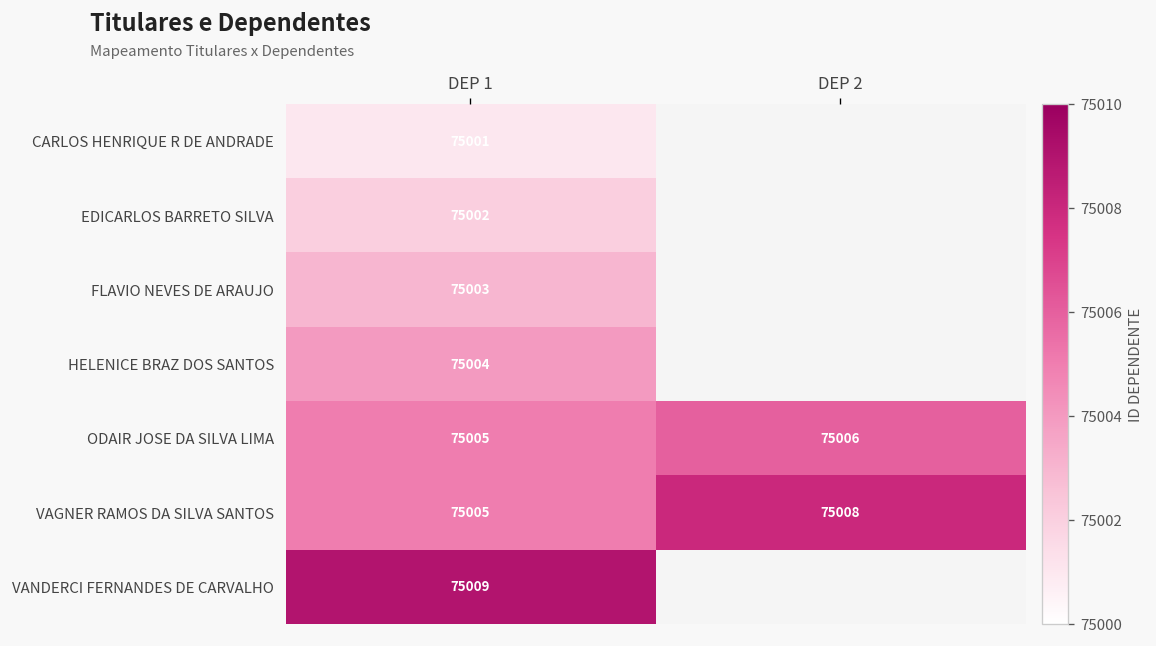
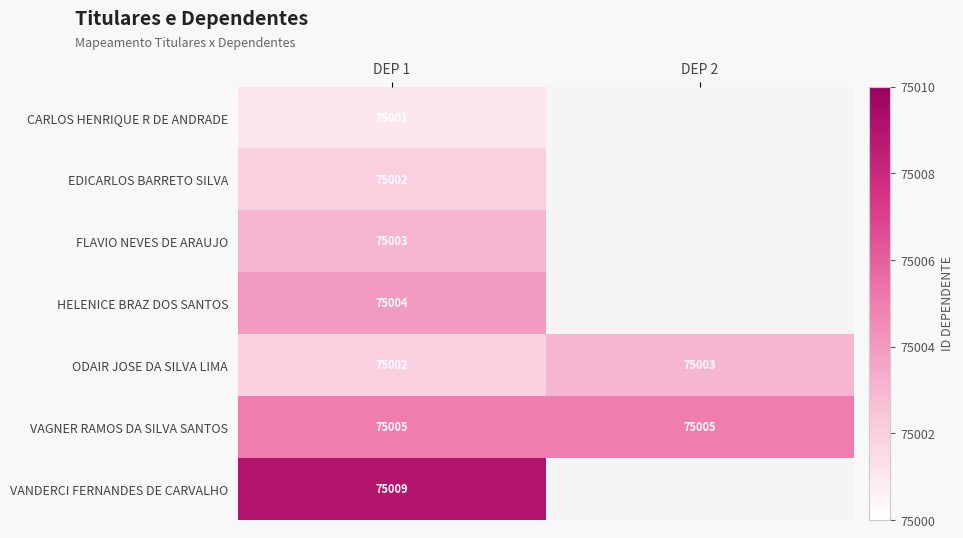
  {
    "EDICARLOS BARRETO SILVA": {
      "DEP 1": 75002
    },
    "FLAVIO NEVES DE ARAUJO": {
      "DEP 1": 75003
    },
    "HELENICE BRAZ DOS SANTOS": {
      "DEP 1": 75004
    },
    "ODAIR JOSE DA SILVA LIMA": {
-     "DEP 1": 75005,
-     "DEP 2": 75006
+     "DEP 1": 75002,
+     "DEP 2": 75003
    },
    "VAGNER RAMOS DA SILVA SANTOS": {
      "DEP 1": 75005,
-     "DEP 2": 75008
+     "DEP 2": 75005
    },
    "VANDERCI FERNANDES DE CARVALHO": {
      "DEP 1": 75009
    }
  }
